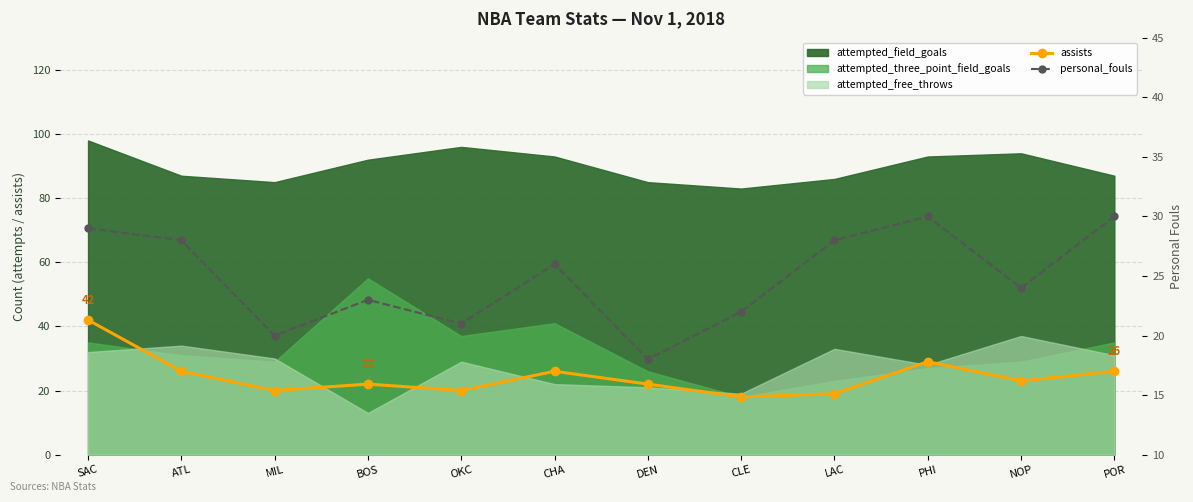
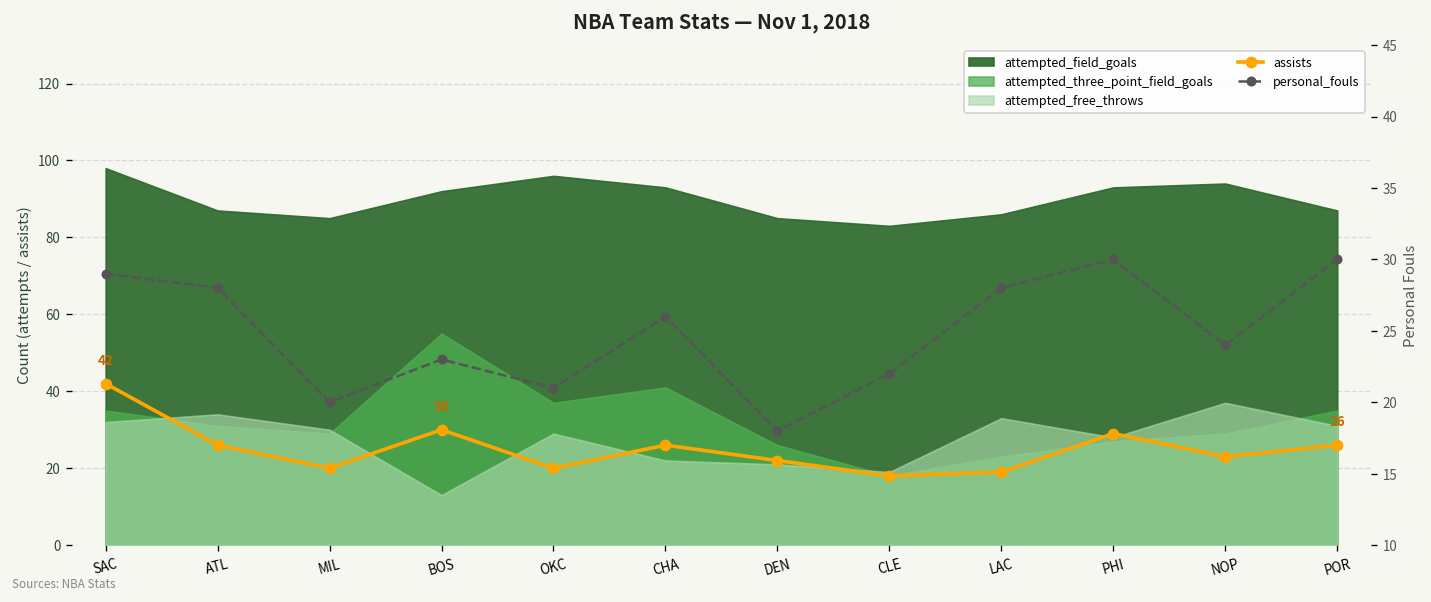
  {
    "assists": {
      "SAC": 42,
-     "BOS": 22,
+     "BOS": 30,
      "POR": 26
    }
  }
